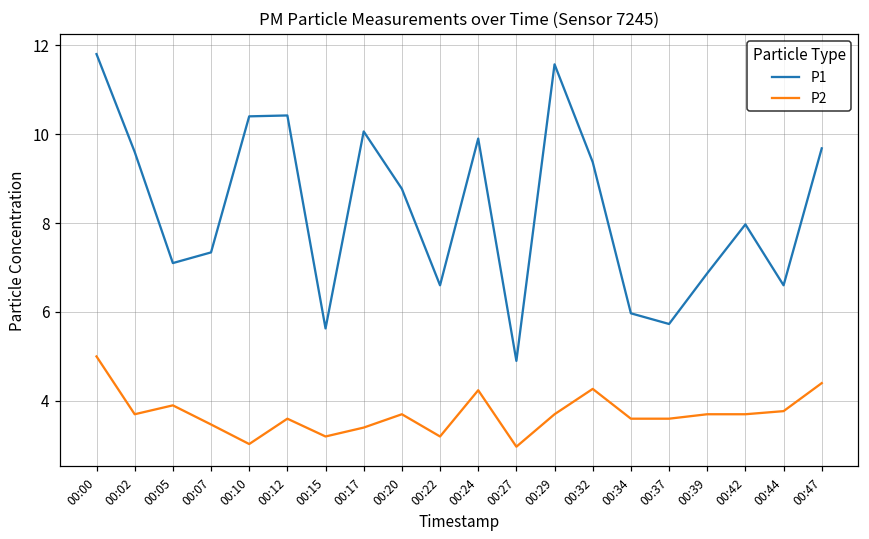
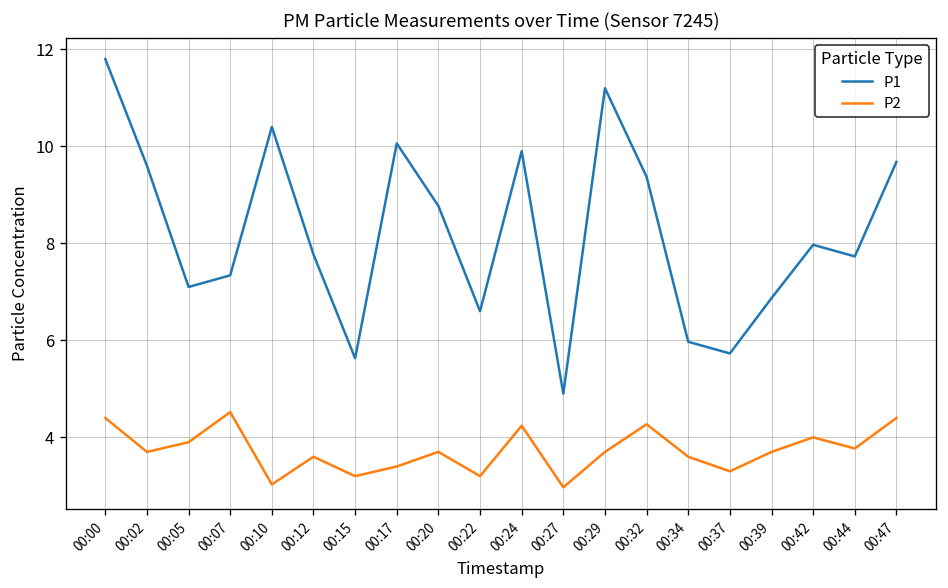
  {
    "P1": {
      "00:00": 11.8,
      "00:02": 9.6,
      "00:05": 7.1,
      "00:07": 7.3,
      "00:10": 10.4,
-     "00:12": 10.4,
+     "00:12": 7.8,
      "00:15": 5.6,
      "00:17": 10.1,
      "00:20": 8.8,
      "00:22": 6.6,
      "00:24": 9.9,
      "00:27": 4.9,
-     "00:29": 11.6,
+     "00:29": 11.2,
      "00:32": 9.4,
      "00:34": 6.0,
      "00:37": 5.7,
      "00:39": 6.9,
      "00:42": 8.0,
-     "00:44": 6.6,
+     "00:44": 7.7,
      "00:47": 9.7
    },
    "P2": {
-     "00:00": 5.0,
+     "00:00": 4.4,
      "00:02": 3.7,
      "00:05": 3.9,
-     "00:07": 3.5,
+     "00:07": 4.5,
      "00:10": 3.0,
      "00:12": 3.6,
      "00:15": 3.2,
      "00:17": 3.4,
      "00:20": 3.7,
      "00:22": 3.2,
      "00:24": 4.2,
      "00:27": 3.0,
      "00:29": 3.7,
      "00:32": 4.3,
      "00:34": 3.6,
-     "00:37": 3.6,
+     "00:37": 3.3,
      "00:39": 3.7,
-     "00:42": 3.7,
+     "00:42": 4.0,
      "00:44": 3.8,
      "00:47": 4.4
    }
  }
